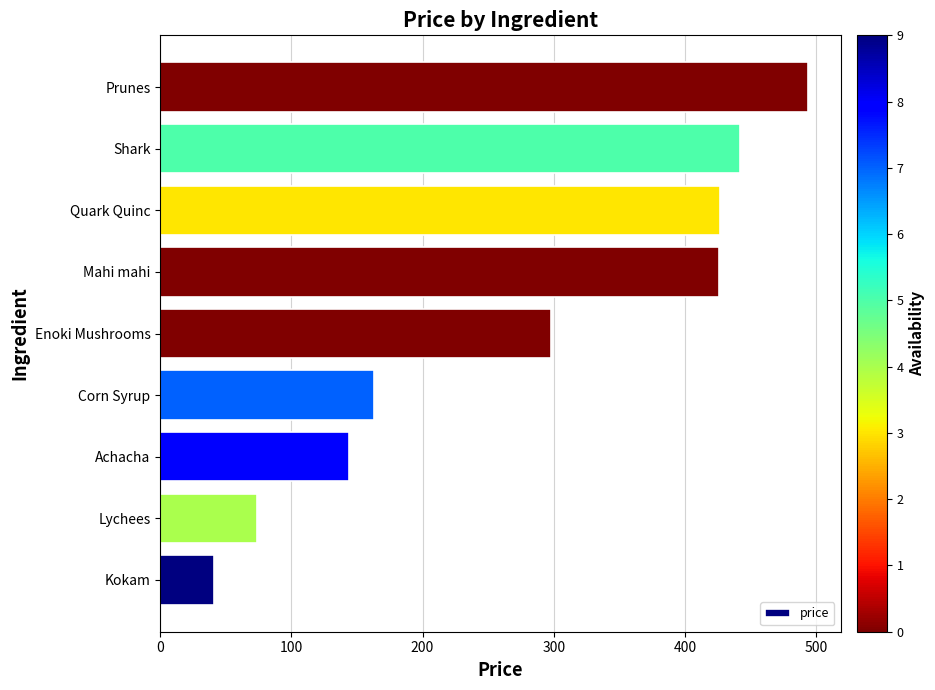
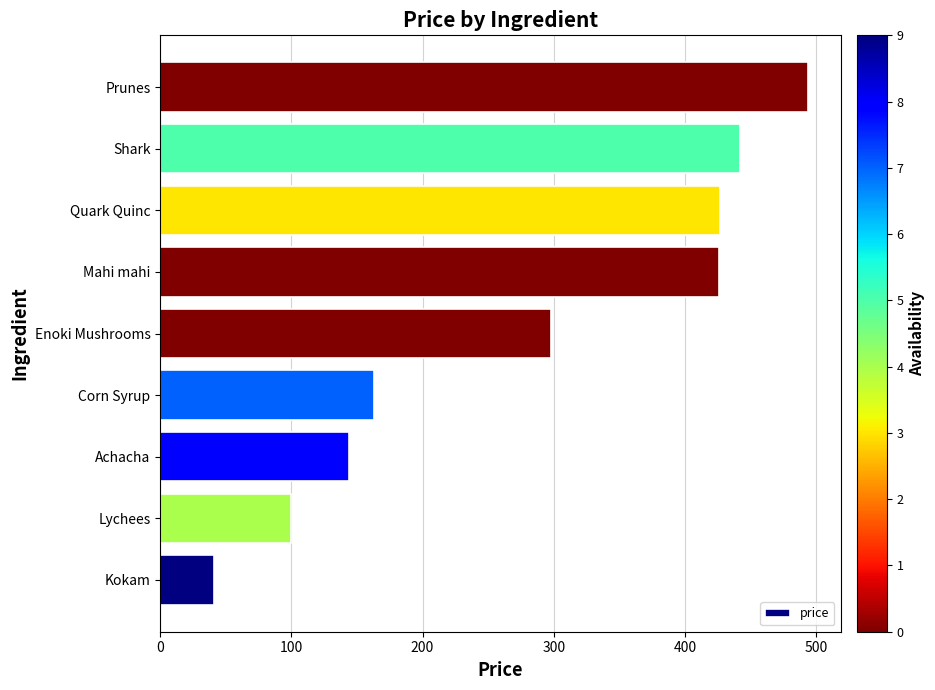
  {
    "Prunes": 494,
    "Shark": 442,
    "Quark Quinc": 427,
    "Mahi mahi": 426,
    "Enoki Mushrooms": 298,
    "Corn Syrup": 163,
    "Achacha": 144,
-   "Lychees": 74,
+   "Lychees": 100,
    "Kokam": 41
  }
